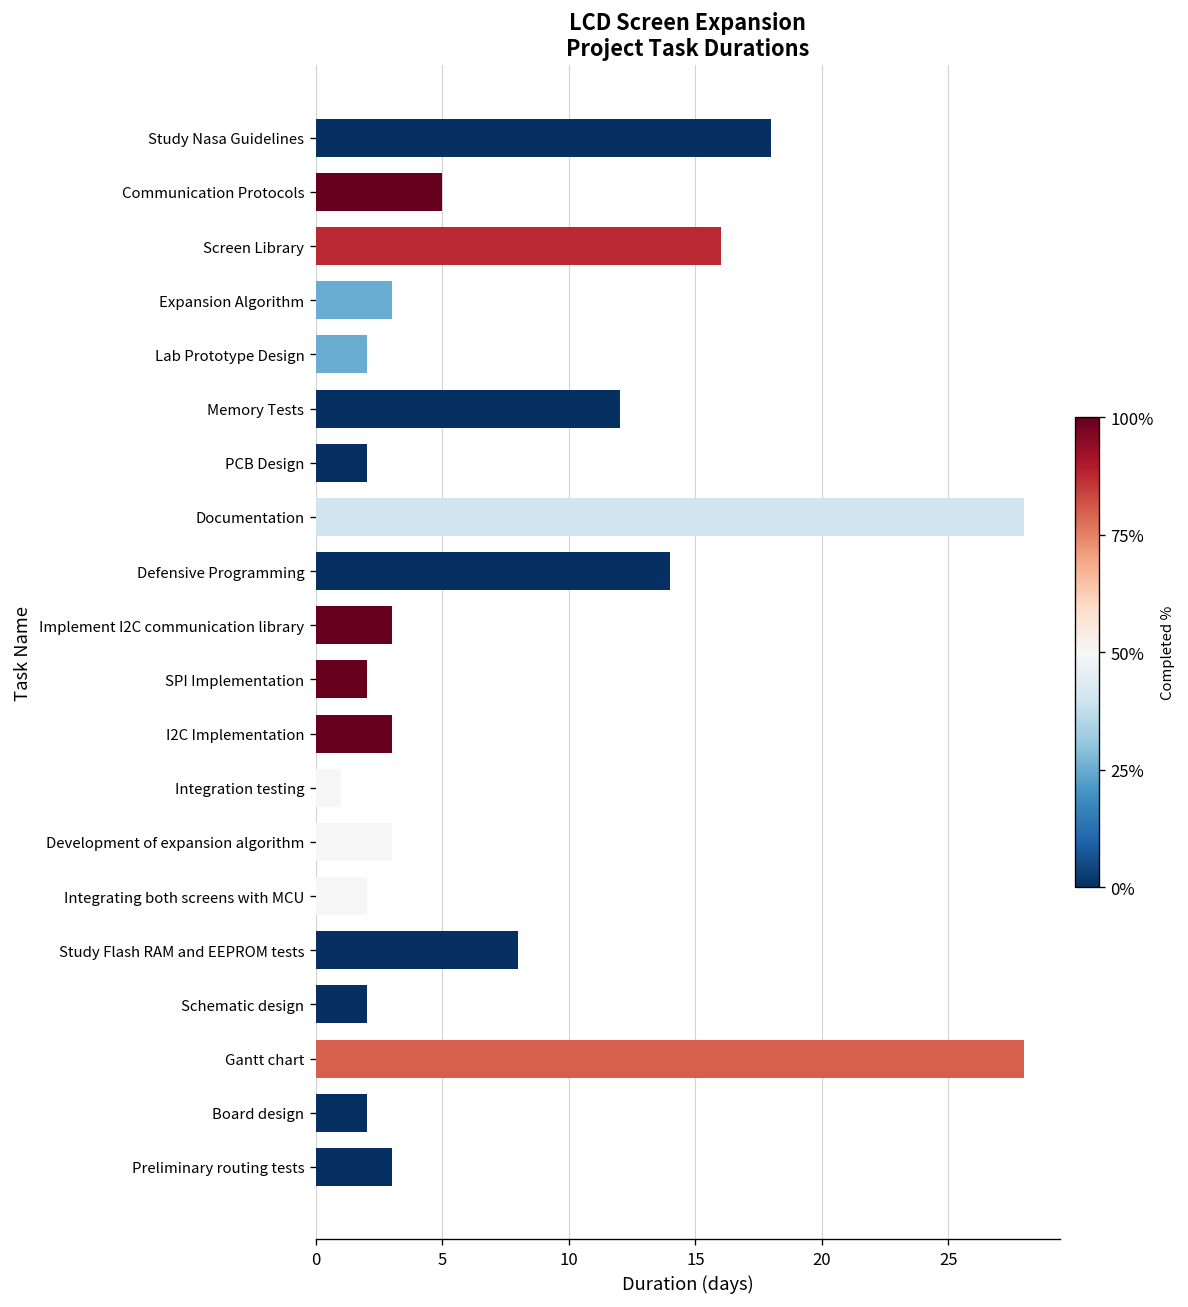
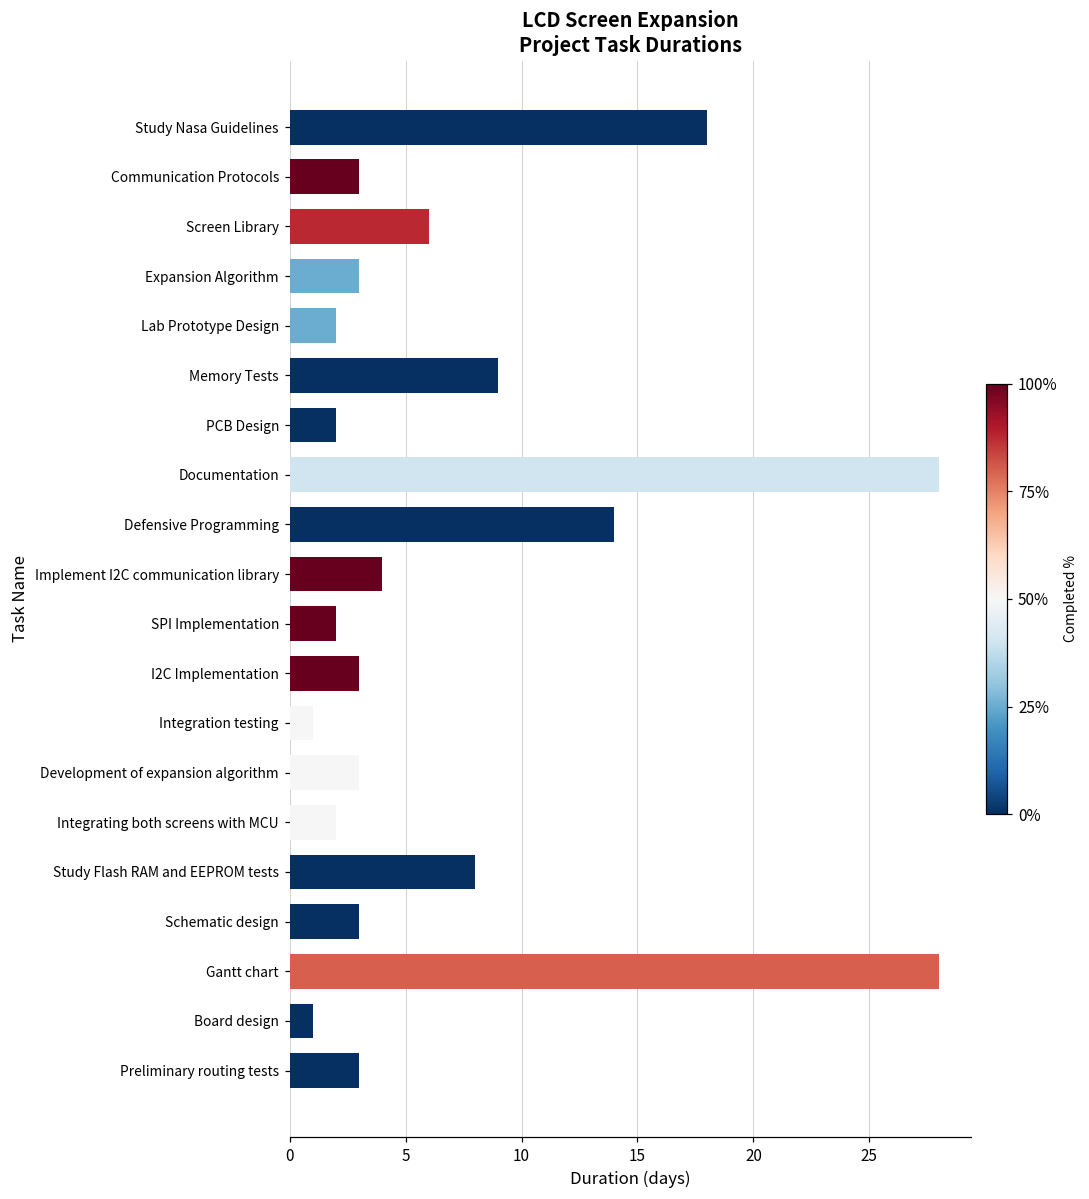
  {
    "Study Nasa Guidelines": 18,
-   "Communication Protocols": 5,
-   "Screen Library": 16,
+   "Communication Protocols": 3,
+   "Screen Library": 6,
    "Expansion Algorithm": 3,
    "Lab Prototype Design": 2,
-   "Memory Tests": 12,
+   "Memory Tests": 9,
    "PCB Design": 2,
    "Documentation": 28,
    "Defensive Programming": 14,
-   "Implement I2C communication library": 3,
+   "Implement I2C communication library": 4,
    "SPI Implementation": 2,
    "I2C Implementation": 3,
    "Integration testing": 1,
    "Development of expansion algorithm": 3,
    "Integrating both screens with MCU": 2,
    "Study Flash RAM and EEPROM tests": 8,
-   "Schematic design": 2,
+   "Schematic design": 3,
    "Gantt chart": 28,
-   "Board design": 2,
+   "Board design": 1,
    "Preliminary routing tests": 3
  }
